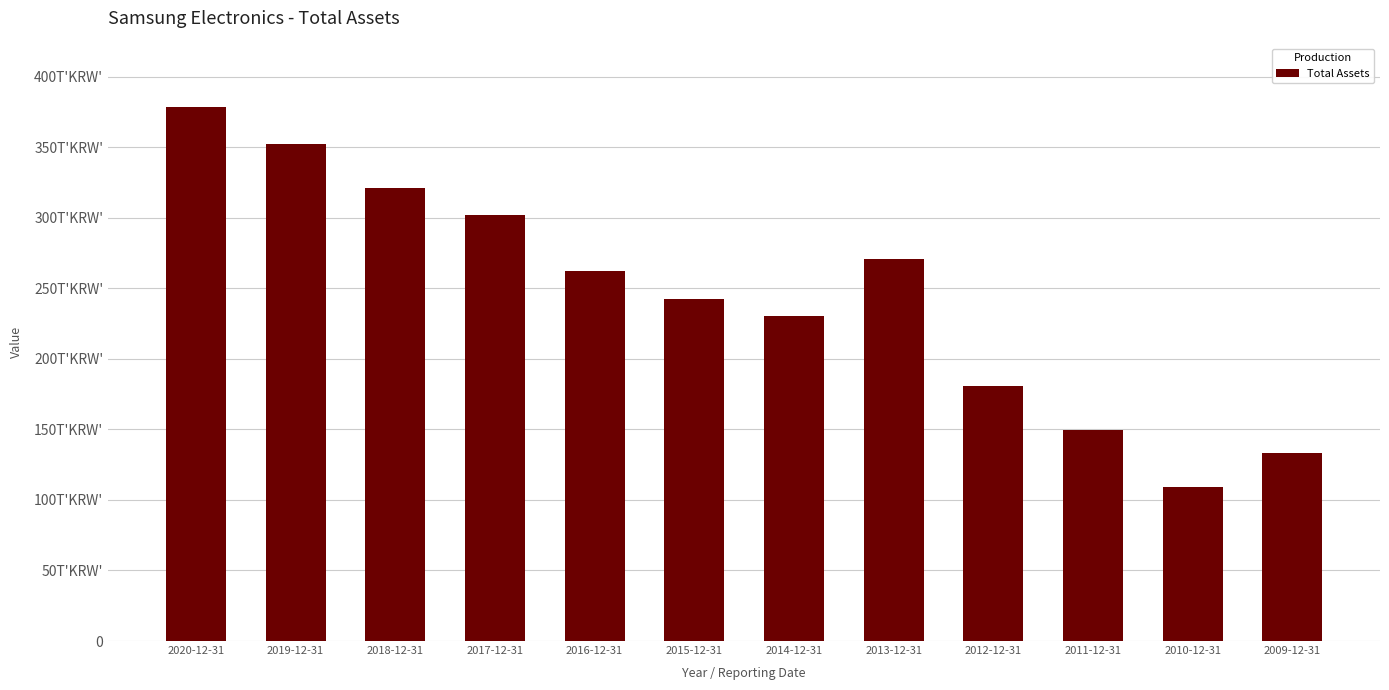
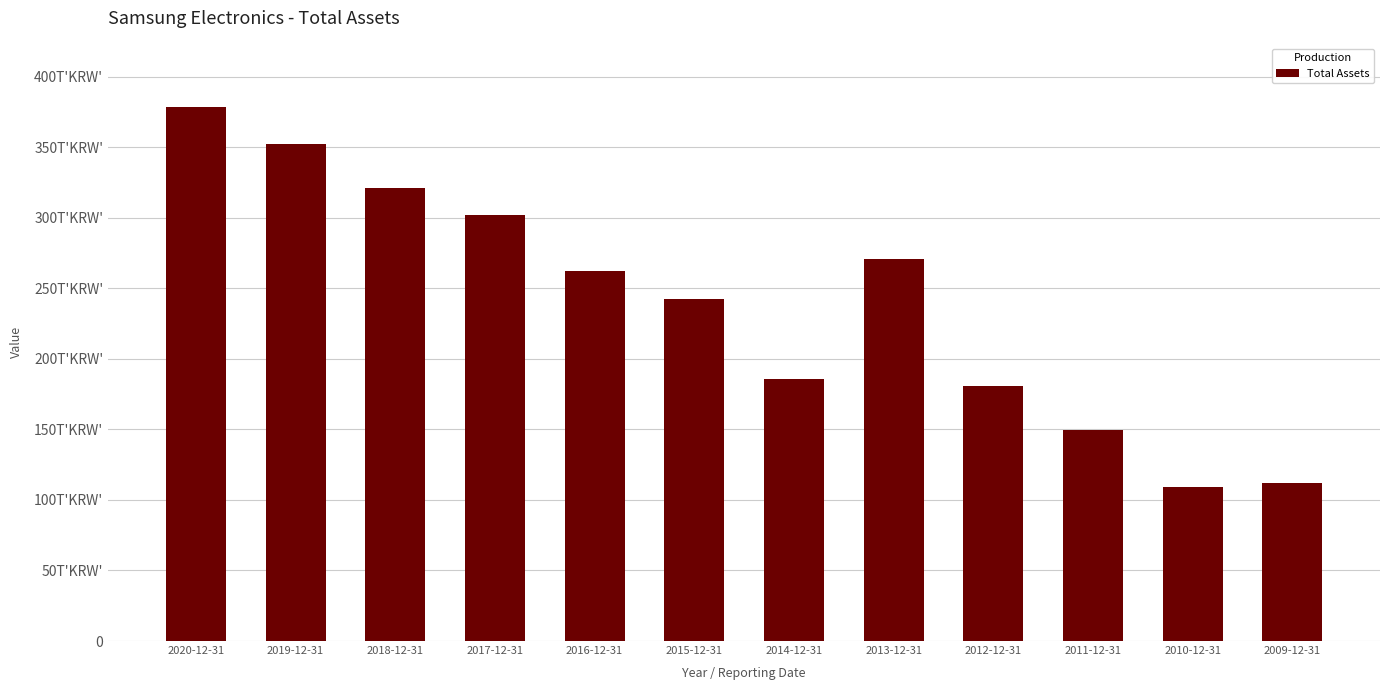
  {
    "2020-12-31": "378T'KRW'",
    "2019-12-31": "353T'KRW'",
    "2018-12-31": "321T'KRW'",
    "2017-12-31": "302T'KRW'",
    "2016-12-31": "262T'KRW'",
    "2015-12-31": "242T'KRW'",
-   "2014-12-31": "230T'KRW'",
+   "2014-12-31": "186T'KRW'",
    "2013-12-31": "271T'KRW'",
    "2012-12-31": "181T'KRW'",
    "2011-12-31": "149T'KRW'",
    "2010-12-31": "110T'KRW'",
-   "2009-12-31": "133T'KRW'"
+   "2009-12-31": "112T'KRW'"
  }
